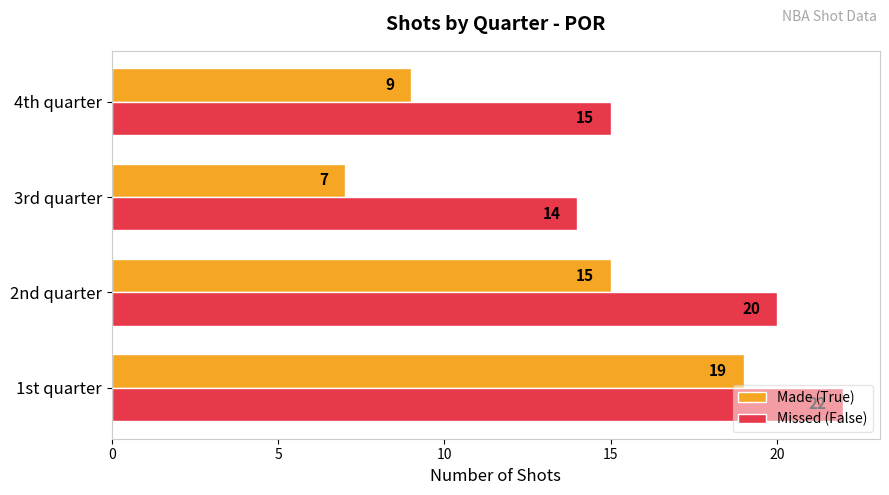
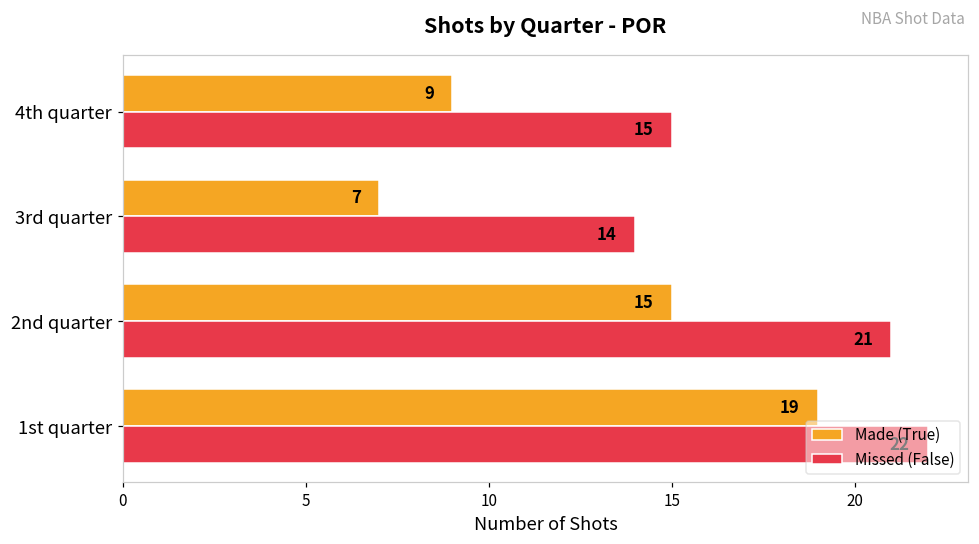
  {
    "Made (True)": {
      "4th quarter": 9,
      "3rd quarter": 7,
      "2nd quarter": 15,
      "1st quarter": 19
    },
    "Missed (False)": {
      "4th quarter": 15,
      "3rd quarter": 14,
-     "2nd quarter": 20
+     "2nd quarter": 21
    }
  }
